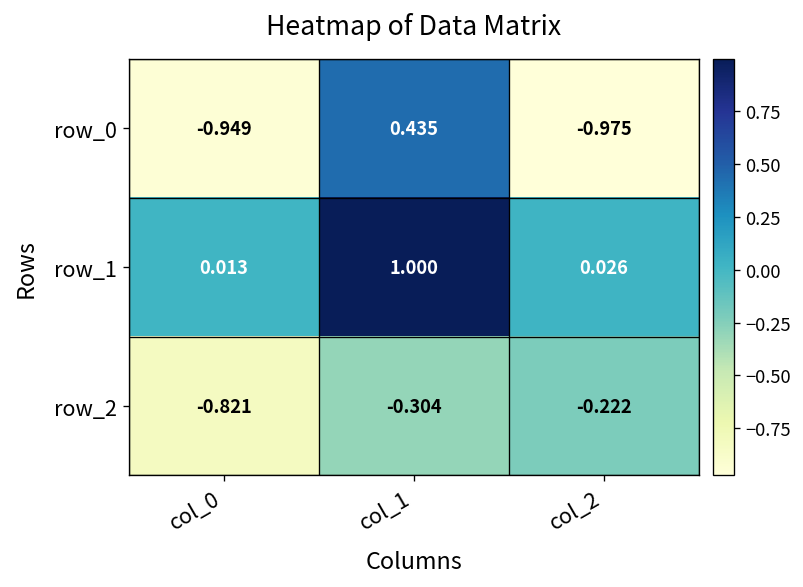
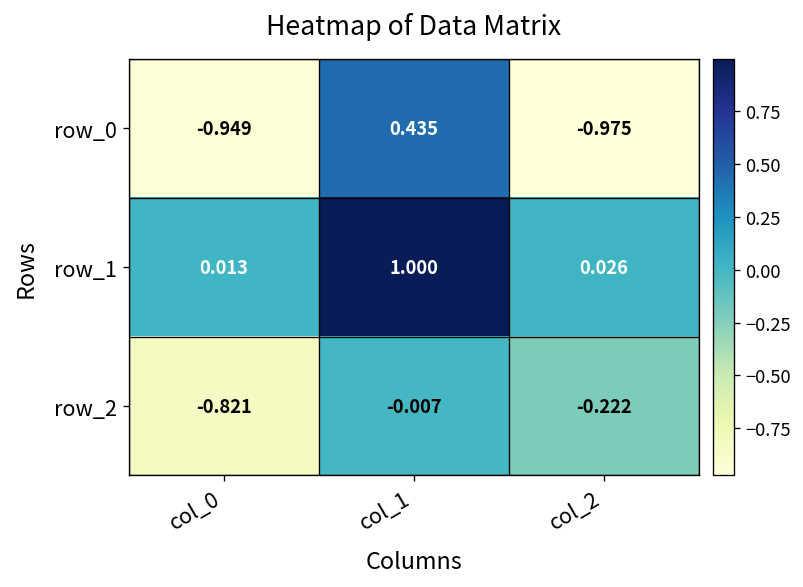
  {
    "row_0": {
      "col_0": -0.949,
      "col_1": 0.435,
      "col_2": -0.975
    },
    "row_1": {
      "col_0": 0.013,
      "col_1": 1.000,
      "col_2": 0.026
    },
    "row_2": {
      "col_0": -0.821,
-     "col_1": -0.304,
+     "col_1": -0.007,
      "col_2": -0.222
    }
  }
